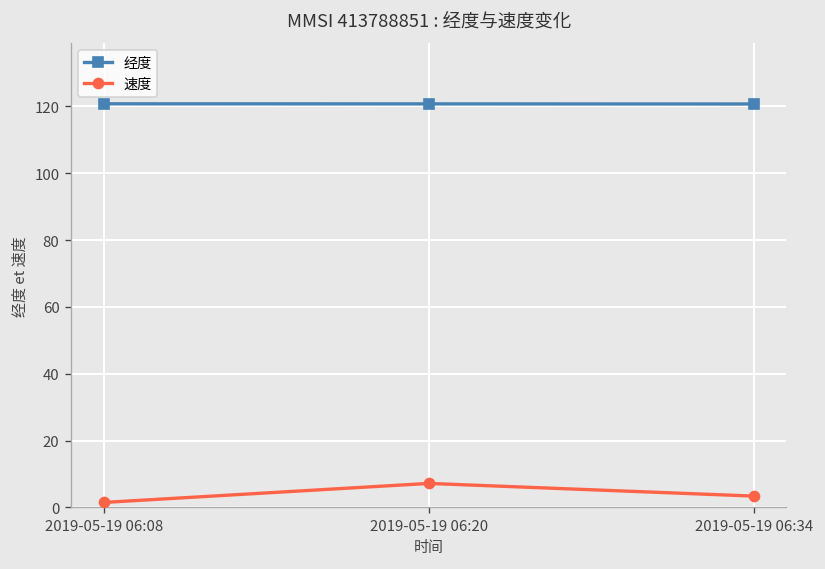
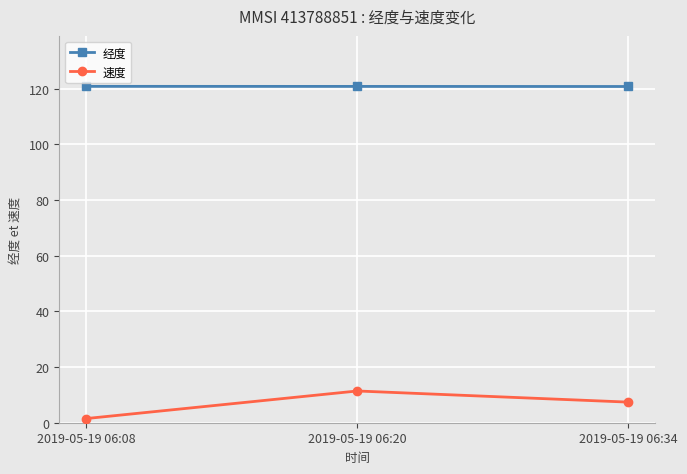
  {
    "经度": {
      "2019-05-19 06:08": 121,
      "2019-05-19 06:20": 121,
      "2019-05-19 06:34": 121
    },
    "速度": {
      "2019-05-19 06:08": 2,
-     "2019-05-19 06:20": 7,
-     "2019-05-19 06:34": 3
+     "2019-05-19 06:20": 11,
+     "2019-05-19 06:34": 7
    }
  }
